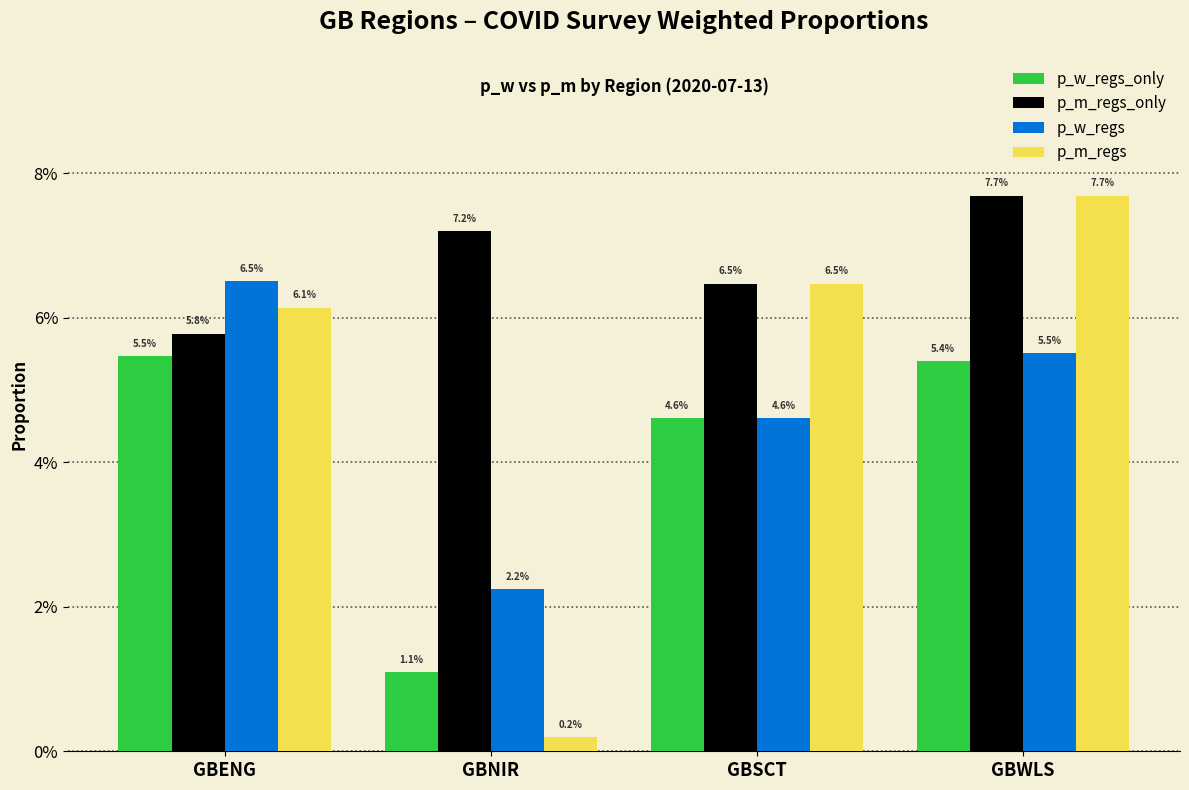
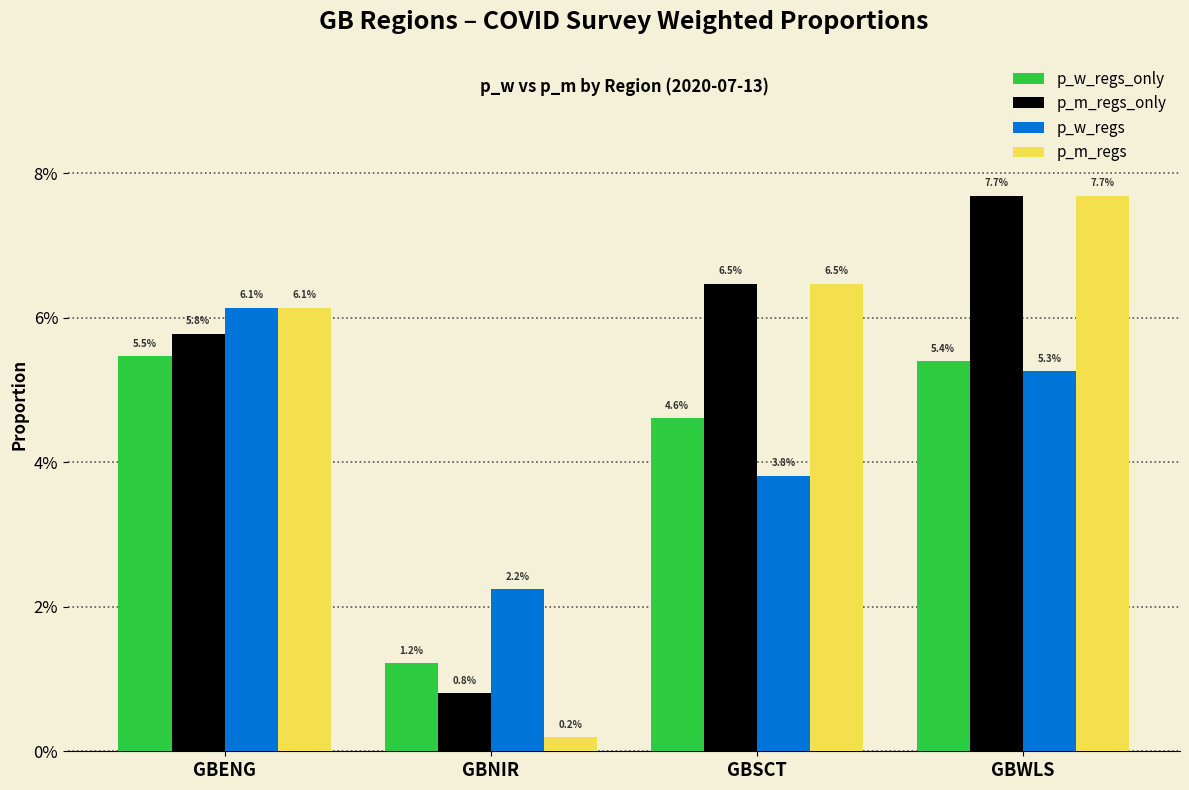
  {
    "p_w_regs_only": {
      "GBENG": "5.5%",
-     "GBNIR": "1.1%",
+     "GBNIR": "1.2%",
      "GBSCT": "4.6%",
      "GBWLS": "5.4%"
    },
    "p_m_regs_only": {
      "GBENG": "5.8%",
-     "GBNIR": "7.2%",
+     "GBNIR": "0.8%",
      "GBSCT": "6.5%",
      "GBWLS": "7.7%"
    },
    "p_w_regs": {
-     "GBENG": "6.5%",
+     "GBENG": "6.1%",
      "GBNIR": "2.2%",
-     "GBSCT": "4.6%",
-     "GBWLS": "5.5%"
+     "GBSCT": "3.8%",
+     "GBWLS": "5.3%"
    },
    "p_m_regs": {
      "GBENG": "6.1%",
      "GBNIR": "0.2%",
      "GBSCT": "6.5%",
      "GBWLS": "7.7%"
    }
  }
